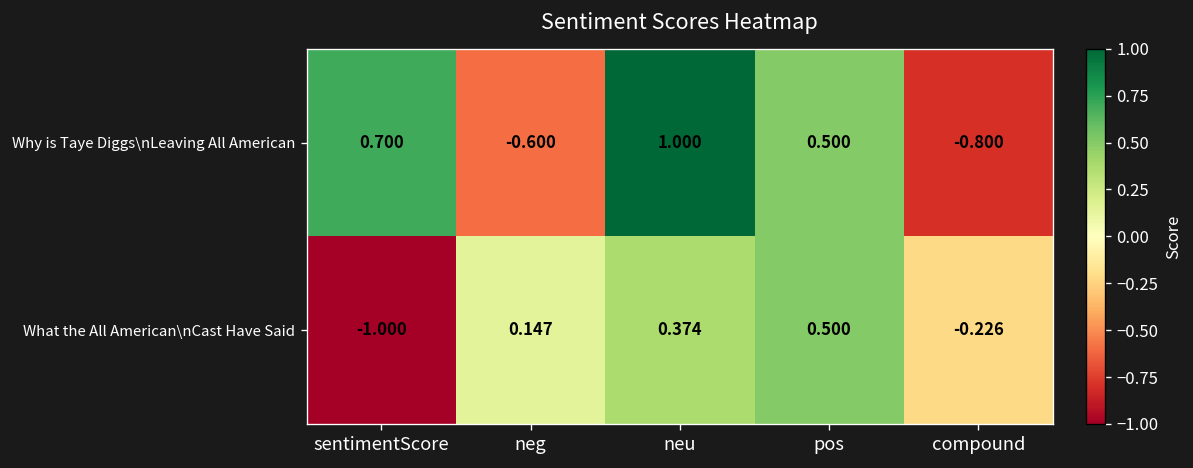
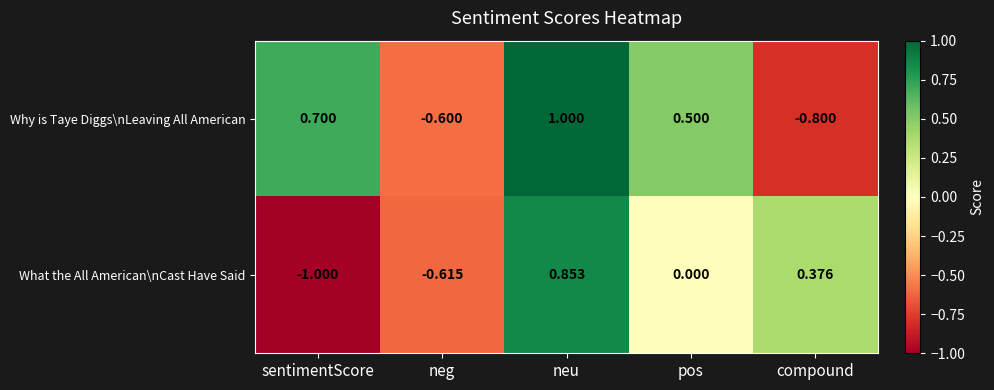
  {
    "Why is Taye Diggs\\nLeaving All American": {
      "sentimentScore": 0.700,
      "neg": -0.600,
      "neu": 1.000,
      "pos": 0.500,
      "compound": -0.800
    },
    "What the All American\\nCast Have Said": {
      "sentimentScore": -1.000,
-     "neg": 0.147,
-     "neu": 0.374,
-     "pos": 0.500,
-     "compound": -0.226
+     "neg": -0.615,
+     "neu": 0.853,
+     "pos": 0.000,
+     "compound": 0.376
    }
  }
